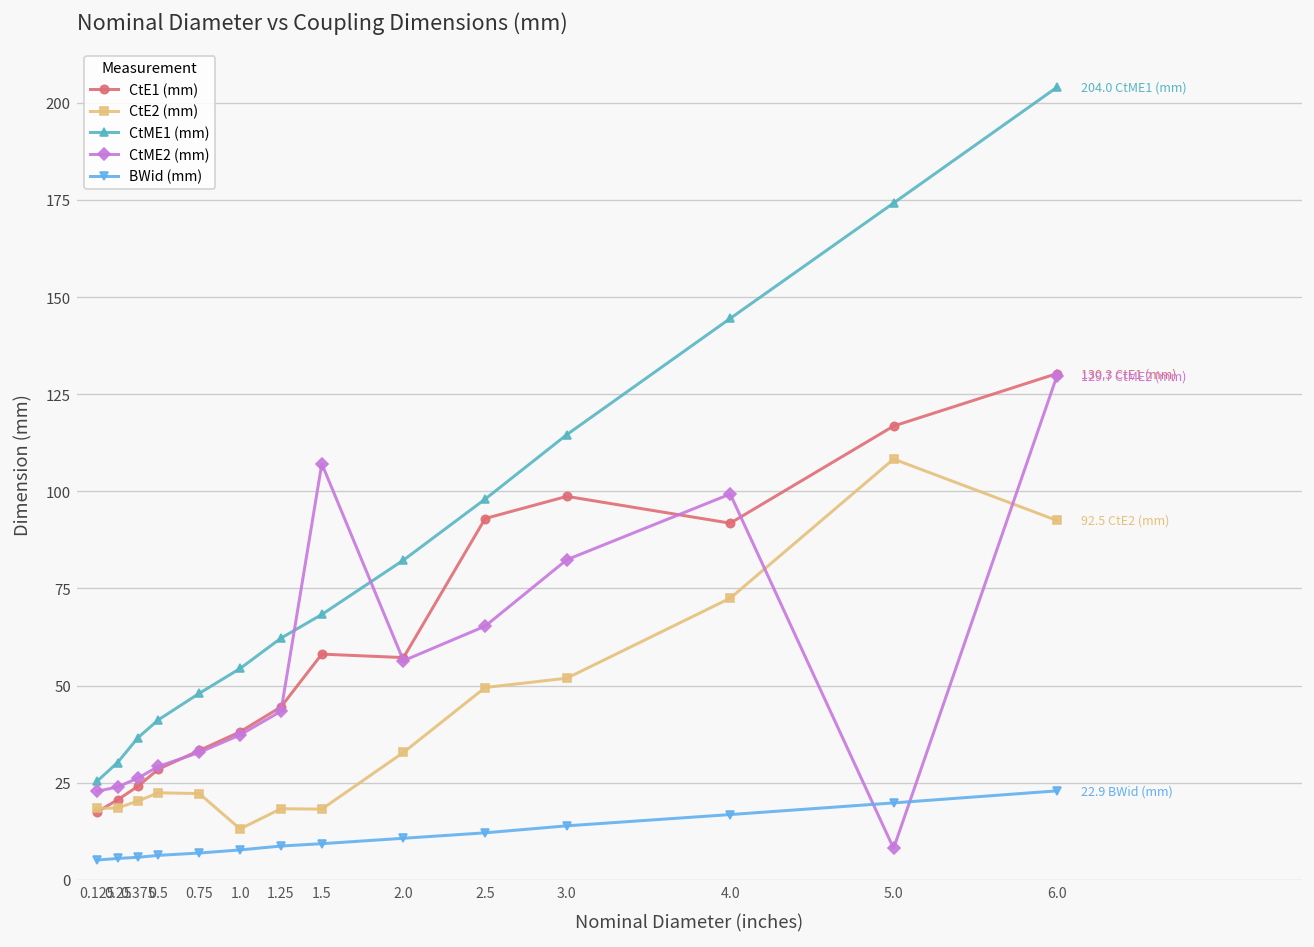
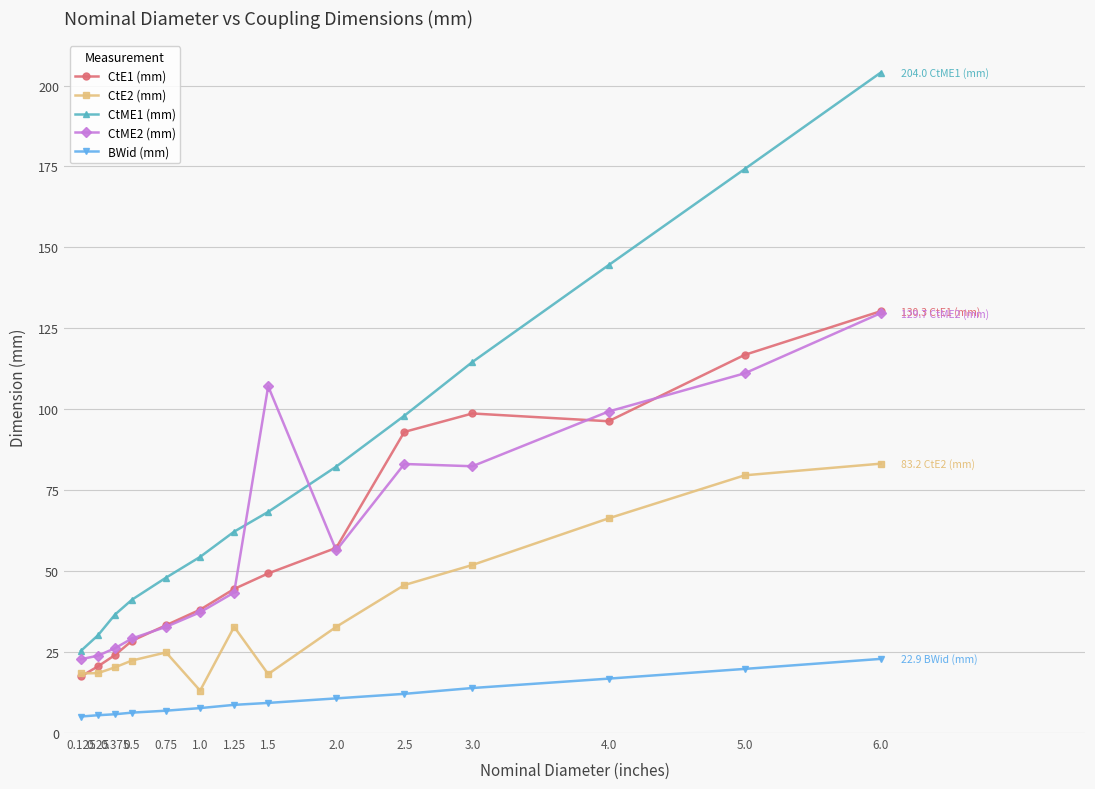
  {
    "CtE1 (mm)": {
      "1.0": 38,
      "1.25": 45,
-     "1.5": 58,
+     "1.5": 49,
      "2.0": 57,
      "2.5": 93,
      "3.0": 99,
-     "4.0": 92,
+     "4.0": 96,
      "5.0": 117
    },
    "CtE2 (mm)": {
-     "0.75": 22,
-     "1.25": 18,
-     "2.5": 50,
-     "4.0": 73,
-     "5.0": 108,
-     "6.0": 92.5
+     "0.75": 25,
+     "1.25": 33,
+     "2.5": 46,
+     "4.0": 66,
+     "5.0": 80,
+     "6.0": 83.2
    },
    "CtME2 (mm)": {
      "1.0": 37,
      "1.25": 43,
      "1.5": 107,
      "2.0": 56,
-     "2.5": 65,
+     "2.5": 83,
      "3.0": 82,
      "4.0": 99,
-     "5.0": 8
+     "5.0": 111
    }
  }
